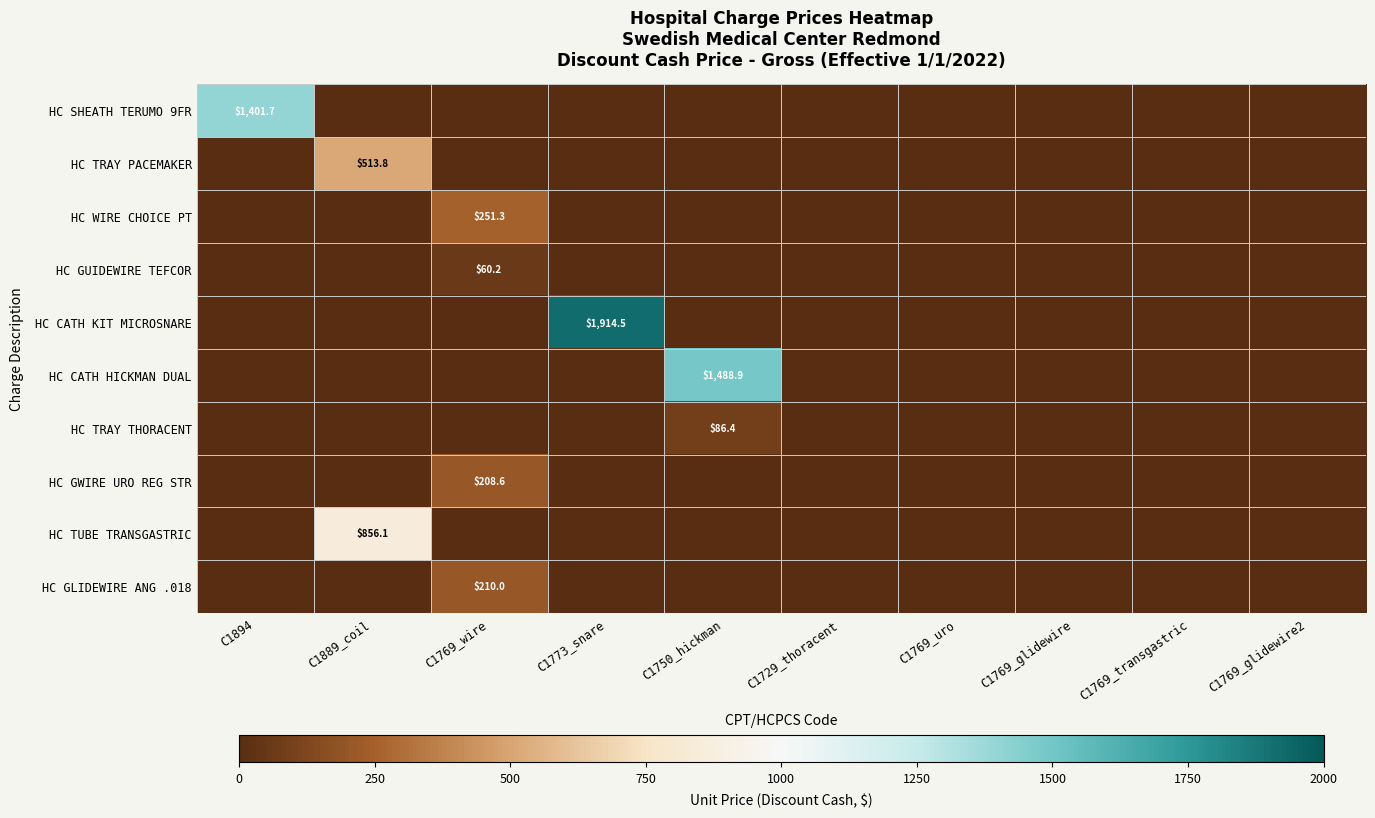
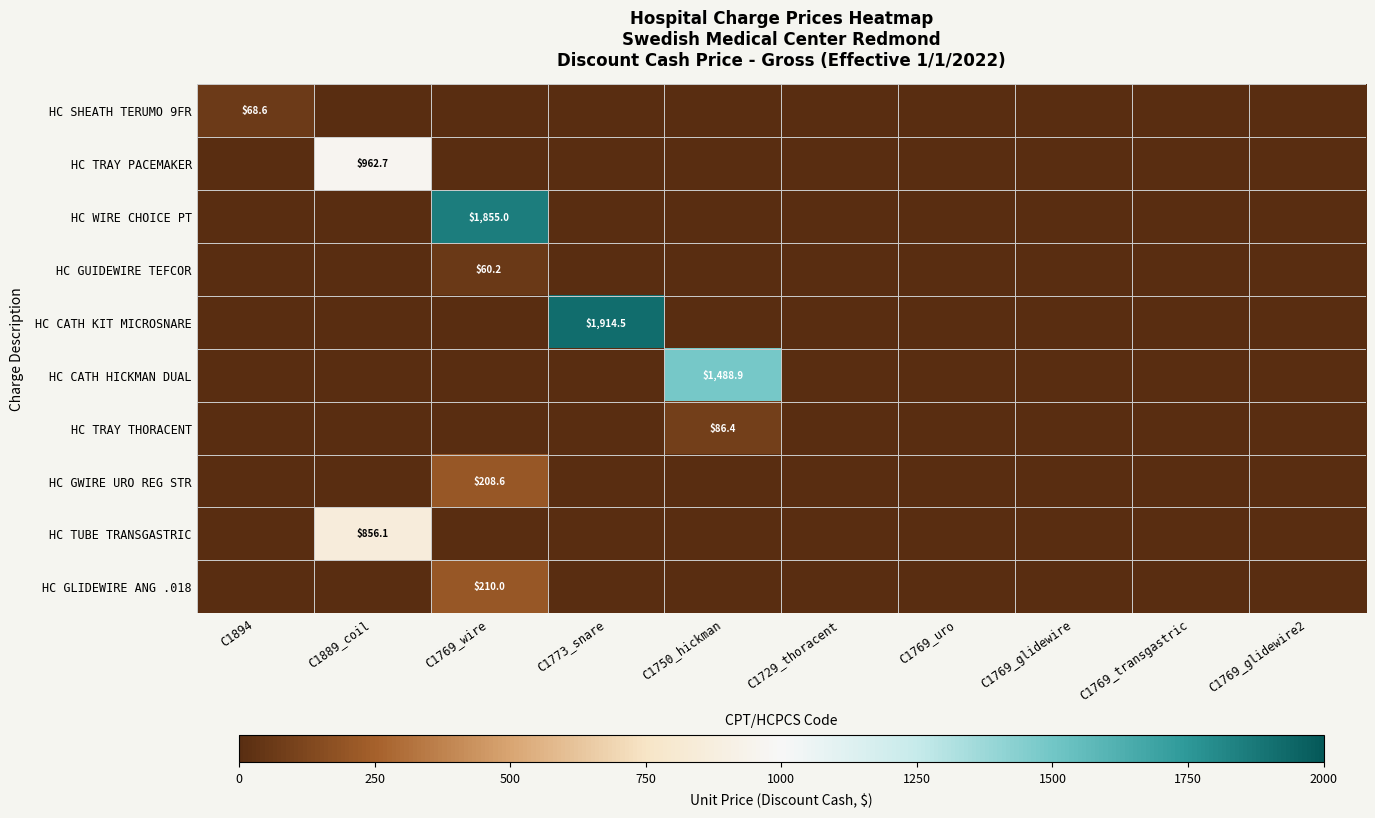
  {
    "HC SHEATH TERUMO 9FR": {
-     "C1894": "$1,401.7"
+     "C1894": "$68.6"
    },
    "HC TRAY PACEMAKER": {
-     "C1889_coil": "$513.8"
+     "C1889_coil": "$962.7"
    },
    "HC WIRE CHOICE PT": {
-     "C1769_wire": "$251.3"
+     "C1769_wire": "$1,855.0"
    },
    "HC GUIDEWIRE TEFCOR": {
      "C1769_wire": "$60.2"
    },
    "HC CATH KIT MICROSNARE": {
      "C1773_snare": "$1,914.5"
    },
    "HC CATH HICKMAN DUAL": {
      "C1750_hickman": "$1,488.9"
    },
    "HC TRAY THORACENT": {
      "C1750_hickman": "$86.4"
    },
    "HC GWIRE URO REG STR": {
      "C1769_wire": "$208.6"
    },
    "HC TUBE TRANSGASTRIC": {
      "C1889_coil": "$856.1"
    },
    "HC GLIDEWIRE ANG .018": {
      "C1769_wire": "$210.0"
    }
  }
